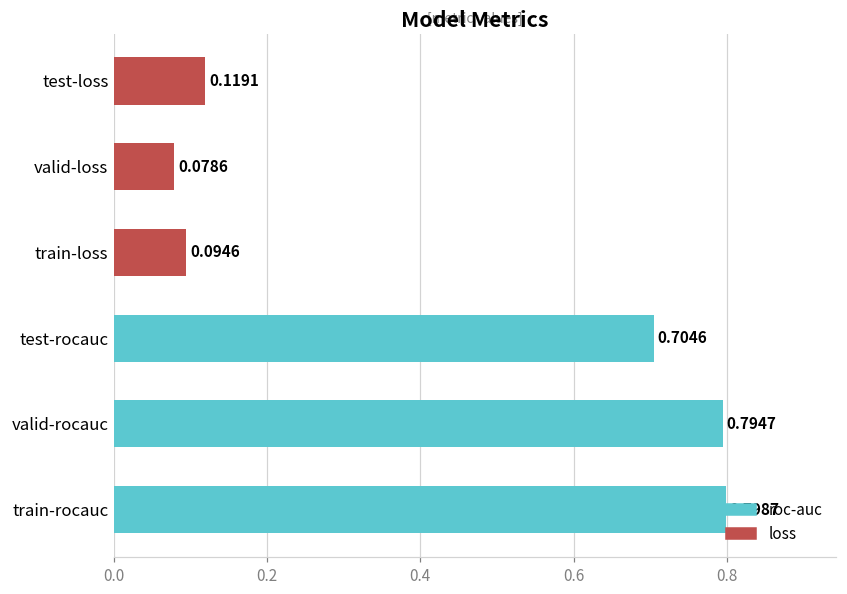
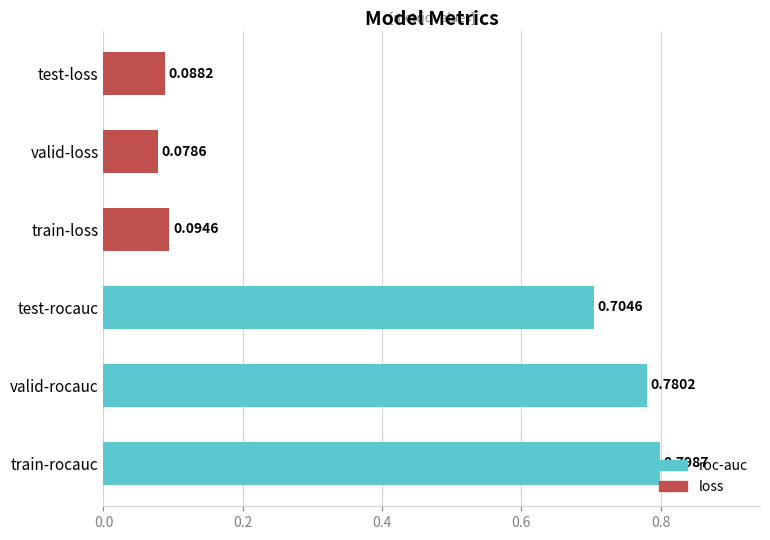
  {
-   "test-loss": 0.1191,
+   "test-loss": 0.0882,
    "valid-loss": 0.0786,
    "train-loss": 0.0946,
    "test-rocauc": 0.7046,
-   "valid-rocauc": 0.7947,
+   "valid-rocauc": 0.7802,
    "train-rocauc": 0.7987
  }
